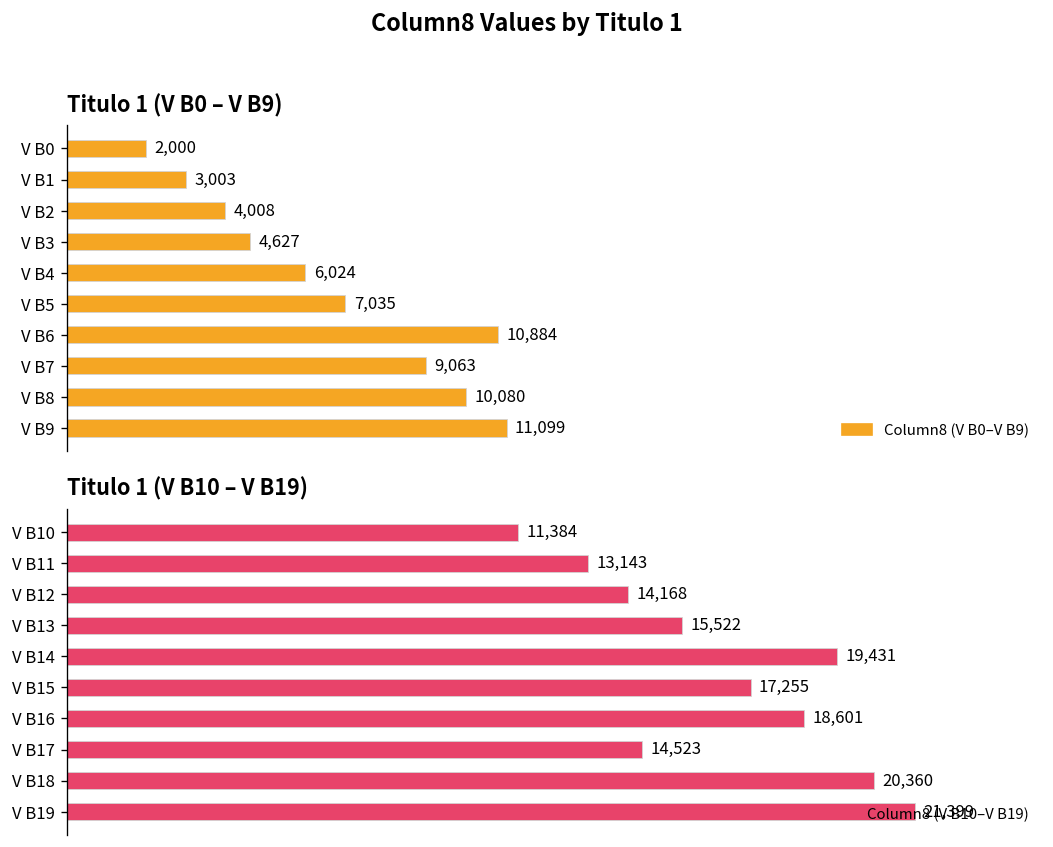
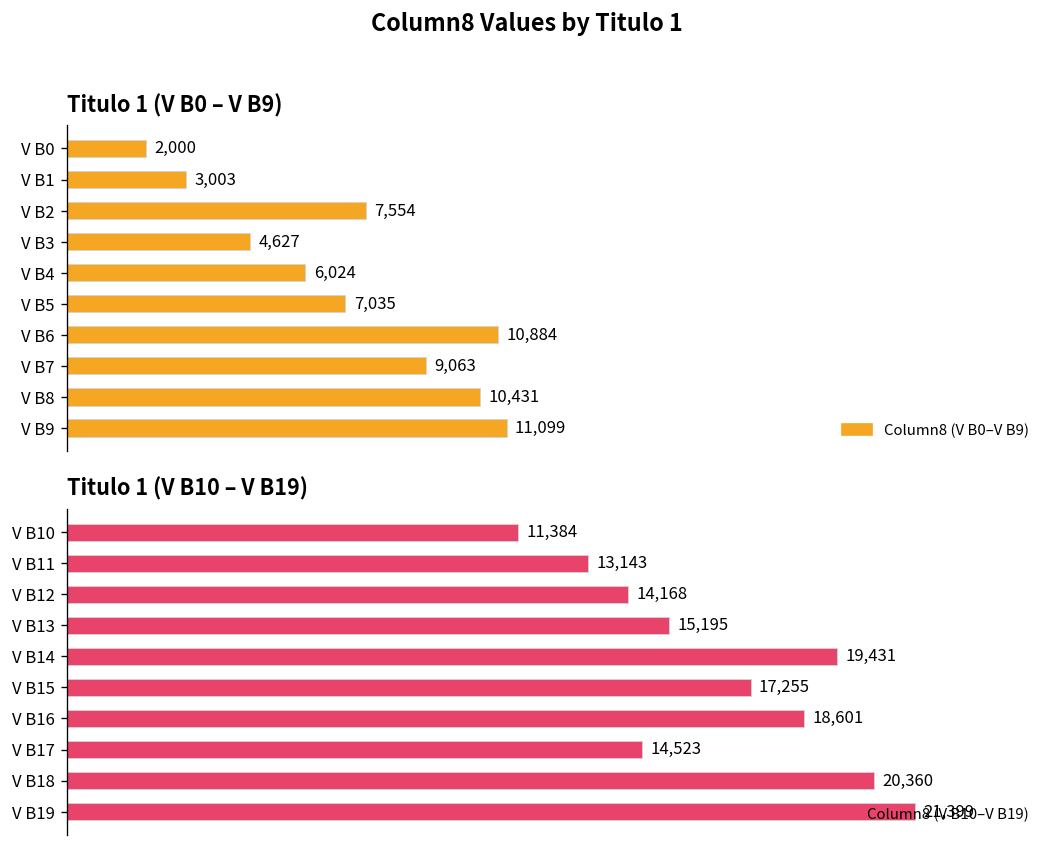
  {
    "Titulo 1 (V B0 – V B9)": {
      "V B0": "2,000",
      "V B1": "3,003",
-     "V B2": "4,008",
+     "V B2": "7,554",
      "V B3": "4,627",
      "V B4": "6,024",
      "V B5": "7,035",
      "V B6": "10,884",
      "V B7": "9,063",
-     "V B8": "10,080",
+     "V B8": "10,431",
      "V B9": "11,099"
    },
    "Titulo 1 (V B10 – V B19)": {
      "V B10": "11,384",
      "V B11": "13,143",
      "V B12": "14,168",
-     "V B13": "15,522",
+     "V B13": "15,195",
      "V B14": "19,431",
      "V B15": "17,255",
      "V B16": "18,601",
      "V B17": "14,523",
      "V B18": "20,360",
      "V B19": "21,399"
    }
  }
